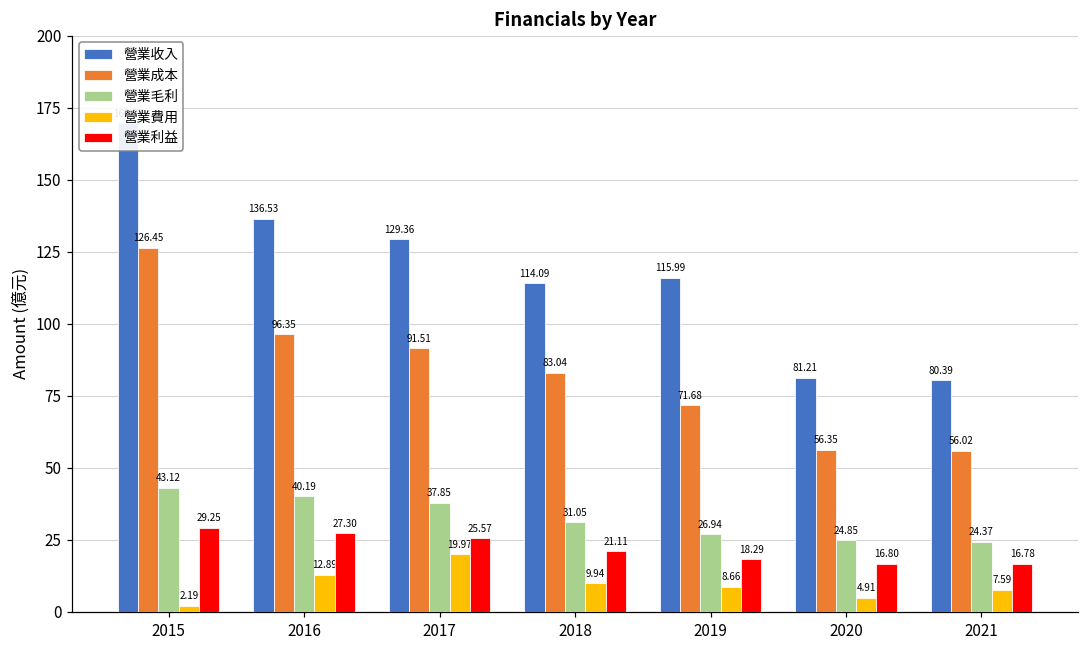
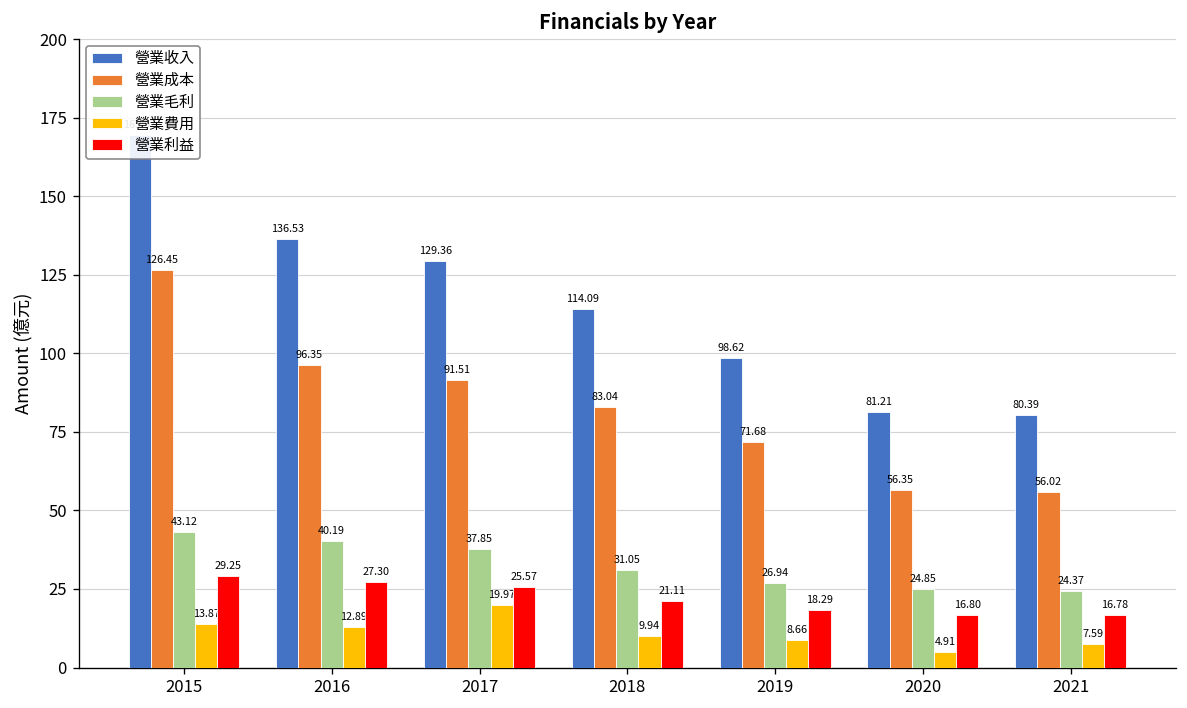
  {
    "營業收入": {
      "2016": 136.53,
      "2017": 129.36,
      "2018": 114.09,
-     "2019": 115.99,
+     "2019": 98.62,
      "2020": 81.21,
      "2021": 80.39
    },
    "營業成本": {
      "2015": 126.45,
      "2016": 96.35,
      "2017": 91.51,
      "2018": 83.04,
      "2019": 71.68,
      "2020": 56.35,
      "2021": 56.02
    },
    "營業毛利": {
      "2015": 43.12,
      "2016": 40.19,
      "2017": 37.85,
      "2018": 31.05,
      "2019": 26.94,
      "2020": 24.85,
      "2021": 24.37
    },
    "營業費用": {
-     "2015": 2.19,
+     "2015": 13.87,
      "2016": 12.89,
      "2017": 19.97,
      "2018": 9.94,
      "2019": 8.66,
      "2020": 4.91,
      "2021": 7.59
    },
    "營業利益": {
      "2015": 29.25,
      "2016": 27.30,
      "2017": 25.57,
      "2018": 21.11,
      "2019": 18.29,
      "2020": 16.80,
      "2021": 16.78
    }
  }
